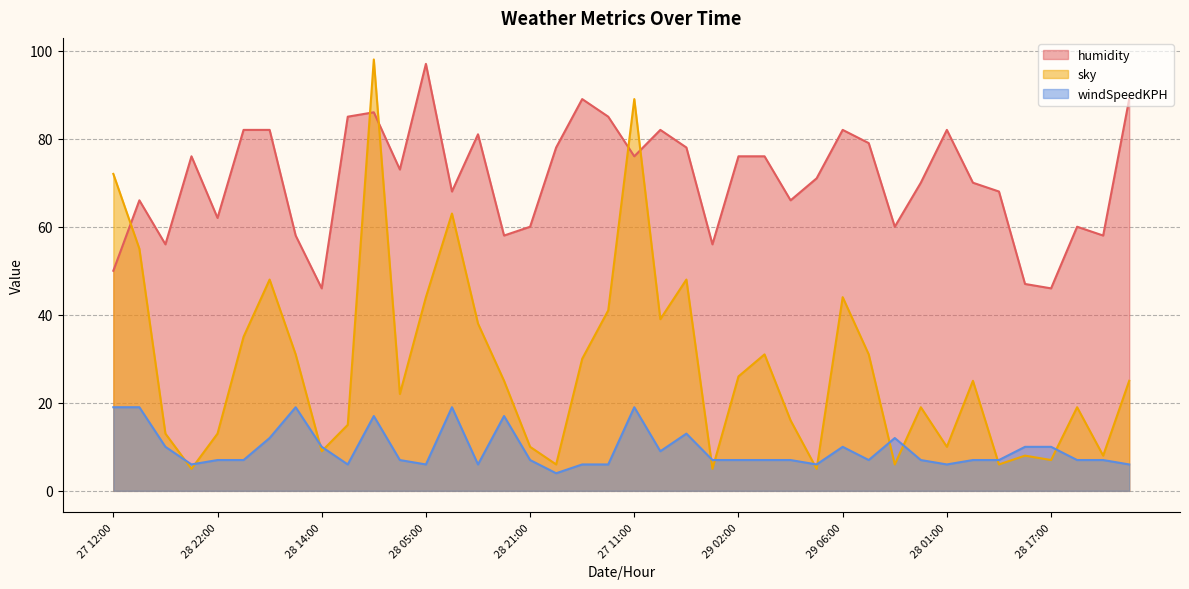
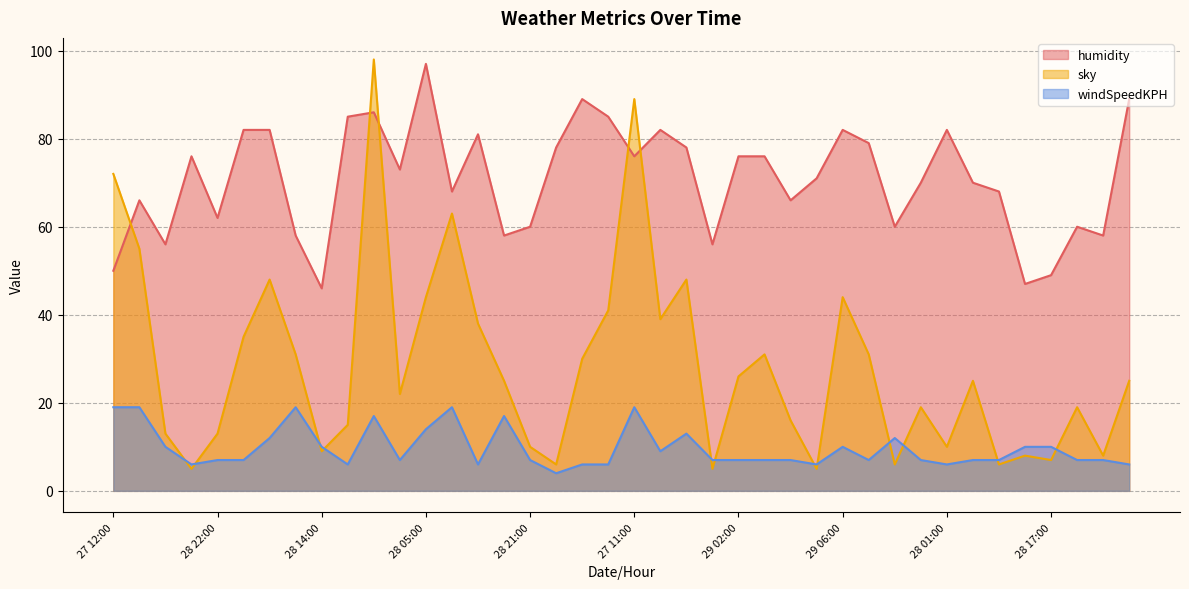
  {
    "humidity": {
      "27 12:00": 50,
      "28 22:00": 62,
      "28 14:00": 46,
      "28 05:00": 97,
      "28 21:00": 60,
      "27 11:00": 76,
      "29 02:00": 76,
      "29 06:00": 82,
      "28 01:00": 82,
-     "28 17:00": 46
+     "28 17:00": 49
    },
    "sky": {
      "27 12:00": 72,
      "28 22:00": 13,
      "28 14:00": 9,
      "28 05:00": 44,
      "28 21:00": 10,
      "27 11:00": 89,
      "29 02:00": 26,
      "29 06:00": 44,
      "28 01:00": 10,
      "28 17:00": 7
    },
    "windSpeedKPH": {
      "27 12:00": 19,
      "28 22:00": 7,
      "28 14:00": 10,
-     "28 05:00": 6,
+     "28 05:00": 14,
      "28 21:00": 7,
      "27 11:00": 19,
      "29 02:00": 7,
      "29 06:00": 10,
      "28 01:00": 6,
      "28 17:00": 10
    }
  }
